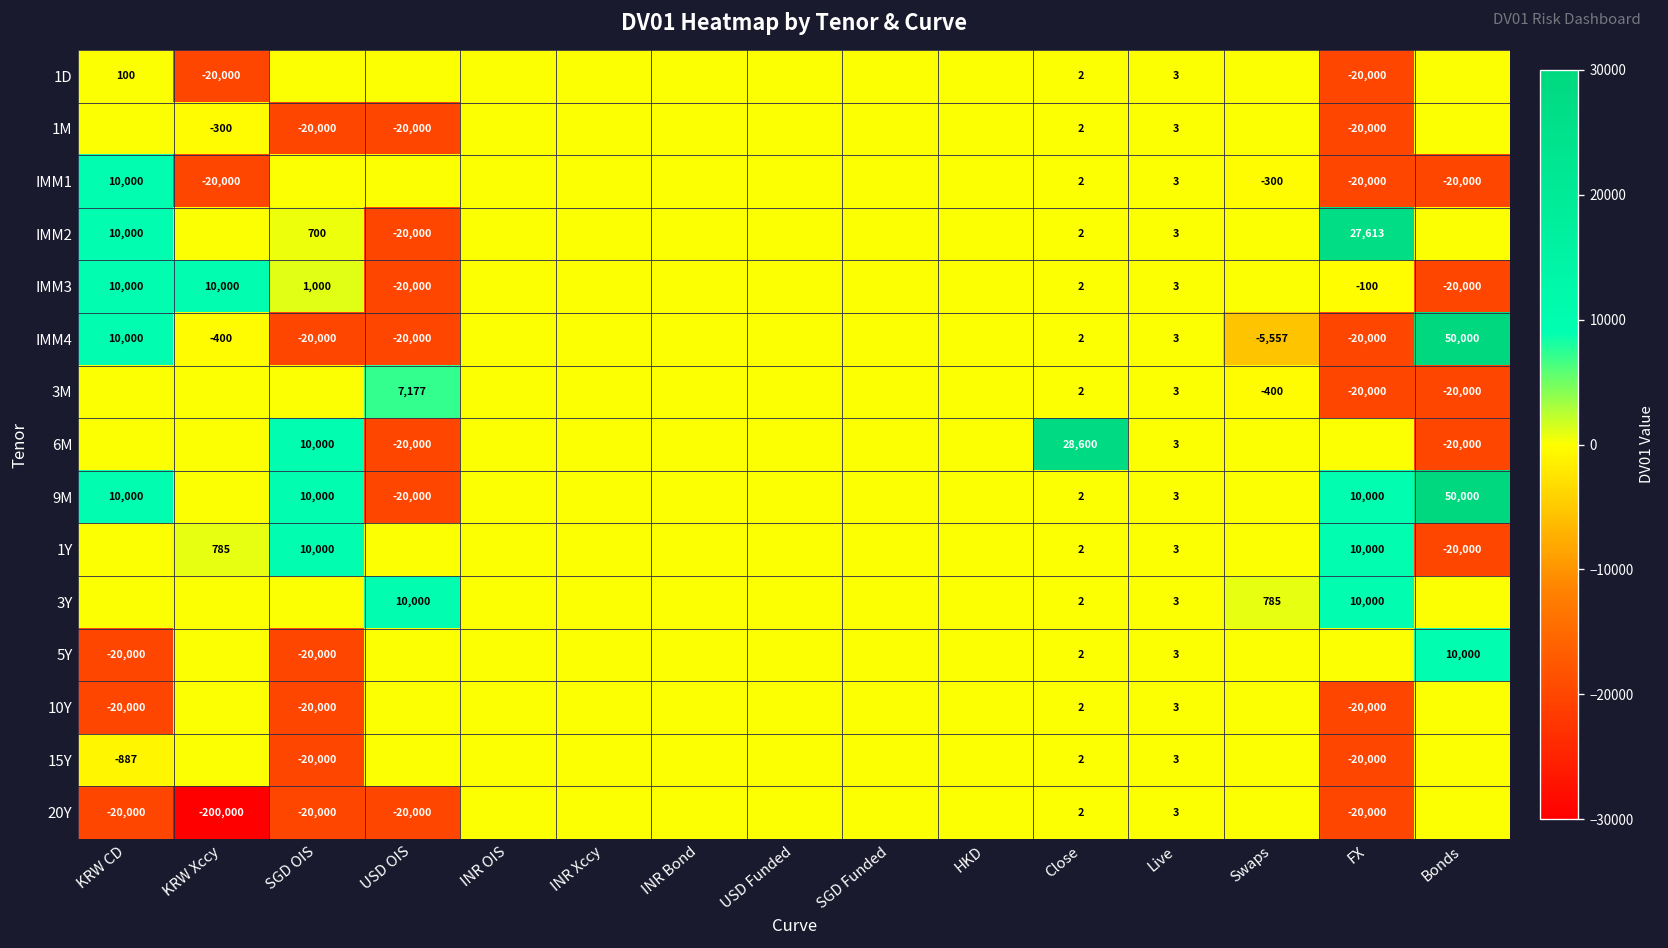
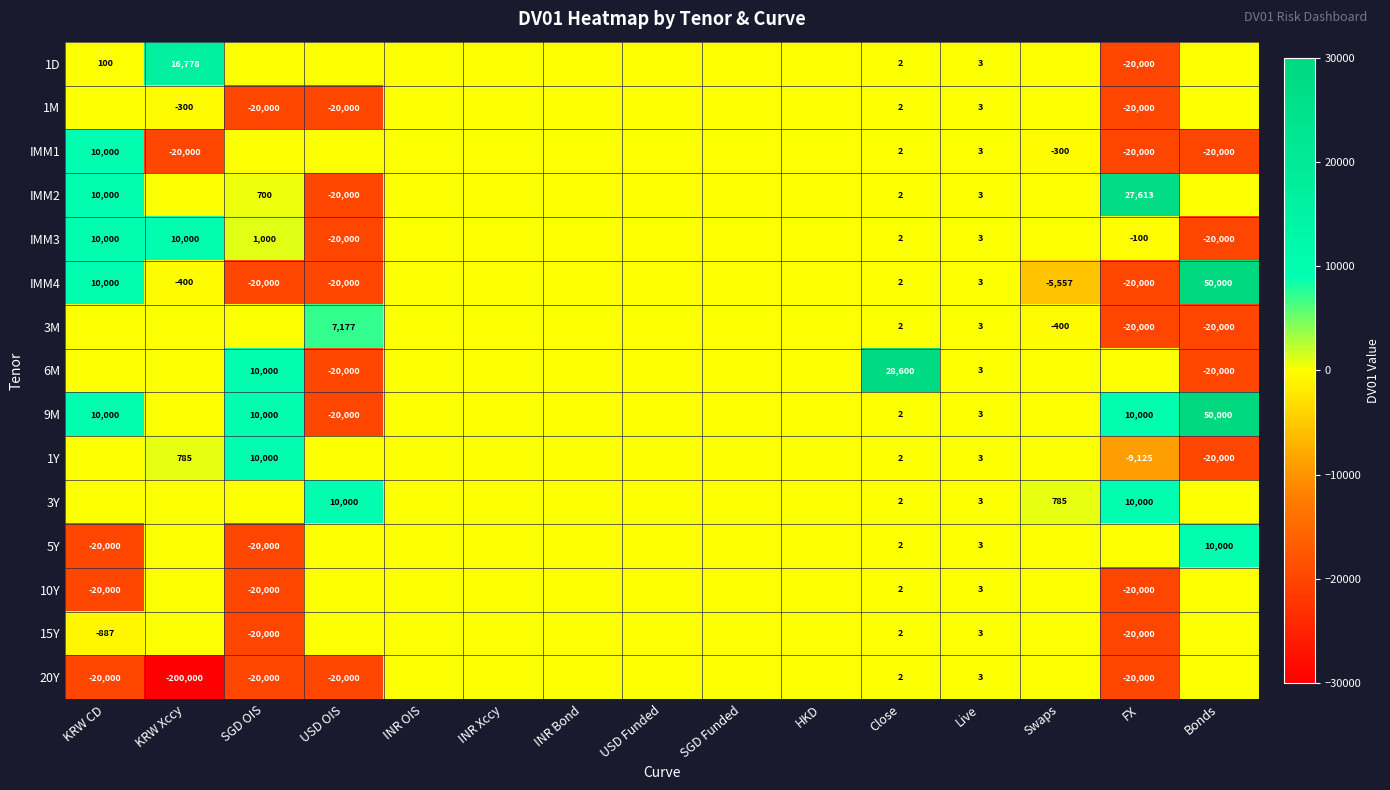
  {
    "1D": {
      "KRW CD": "100",
-     "KRW Xccy": "-20,000",
+     "KRW Xccy": "16,778",
      "Close": "2",
      "Live": "3",
      "FX": "-20,000"
    },
    "1M": {
      "KRW Xccy": "-300",
      "SGD OIS": "-20,000",
      "USD OIS": "-20,000",
      "Close": "2",
      "Live": "3",
      "FX": "-20,000"
    },
    "IMM1": {
      "KRW CD": "10,000",
      "KRW Xccy": "-20,000",
      "Close": "2",
      "Live": "3",
      "Swaps": "-300",
      "FX": "-20,000",
      "Bonds": "-20,000"
    },
    "IMM2": {
      "KRW CD": "10,000",
      "SGD OIS": "700",
      "USD OIS": "-20,000",
      "Close": "2",
      "Live": "3",
      "FX": "27,613"
    },
    "IMM3": {
      "KRW CD": "10,000",
      "KRW Xccy": "10,000",
      "SGD OIS": "1,000",
      "USD OIS": "-20,000",
      "Close": "2",
      "Live": "3",
      "FX": "-100",
      "Bonds": "-20,000"
    },
    "IMM4": {
      "KRW CD": "10,000",
      "KRW Xccy": "-400",
      "SGD OIS": "-20,000",
      "USD OIS": "-20,000",
      "Close": "2",
      "Live": "3",
      "Swaps": "-5,557",
      "FX": "-20,000",
      "Bonds": "50,000"
    },
    "3M": {
      "USD OIS": "7,177",
      "Close": "2",
      "Live": "3",
      "Swaps": "-400",
      "FX": "-20,000",
      "Bonds": "-20,000"
    },
    "6M": {
      "SGD OIS": "10,000",
      "USD OIS": "-20,000",
      "Close": "28,600",
      "Live": "3",
      "Bonds": "-20,000"
    },
    "9M": {
      "KRW CD": "10,000",
      "SGD OIS": "10,000",
      "USD OIS": "-20,000",
      "Close": "2",
      "Live": "3",
      "FX": "10,000",
      "Bonds": "50,000"
    },
    "1Y": {
      "KRW Xccy": "785",
      "SGD OIS": "10,000",
      "Close": "2",
      "Live": "3",
-     "FX": "10,000",
+     "FX": "-9,125",
      "Bonds": "-20,000"
    },
    "3Y": {
      "USD OIS": "10,000",
      "Close": "2",
      "Live": "3",
      "Swaps": "785",
      "FX": "10,000"
    },
    "5Y": {
      "KRW CD": "-20,000",
      "SGD OIS": "-20,000",
      "Close": "2",
      "Live": "3",
      "Bonds": "10,000"
    },
    "10Y": {
      "KRW CD": "-20,000",
      "SGD OIS": "-20,000",
      "Close": "2",
      "Live": "3",
      "FX": "-20,000"
    },
    "15Y": {
      "KRW CD": "-887",
      "SGD OIS": "-20,000",
      "Close": "2",
      "Live": "3",
      "FX": "-20,000"
    },
    "20Y": {
      "KRW CD": "-20,000",
      "KRW Xccy": "-200,000",
      "SGD OIS": "-20,000",
      "USD OIS": "-20,000",
      "Close": "2",
      "Live": "3",
      "FX": "-20,000"
    }
  }
